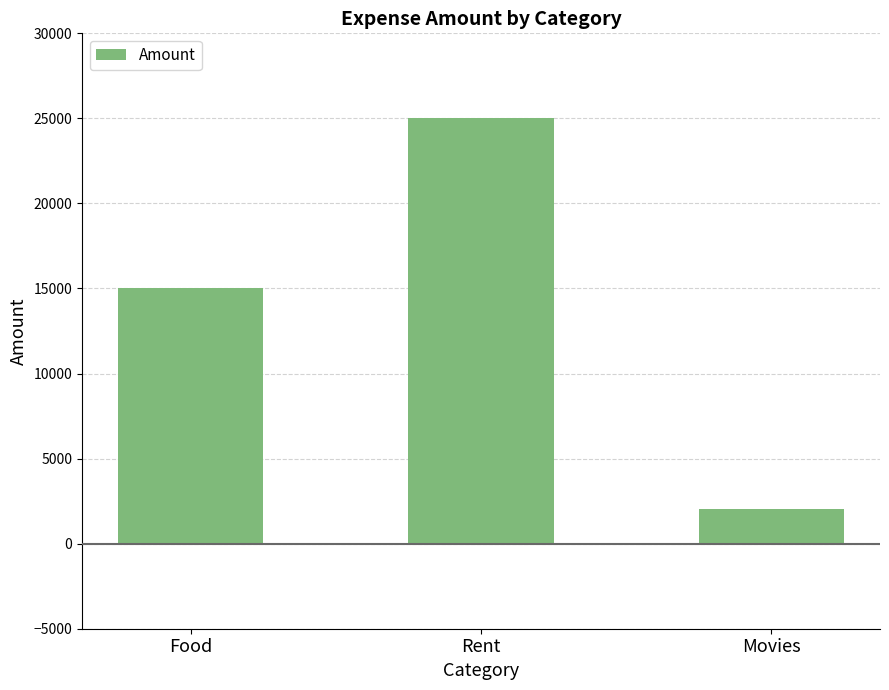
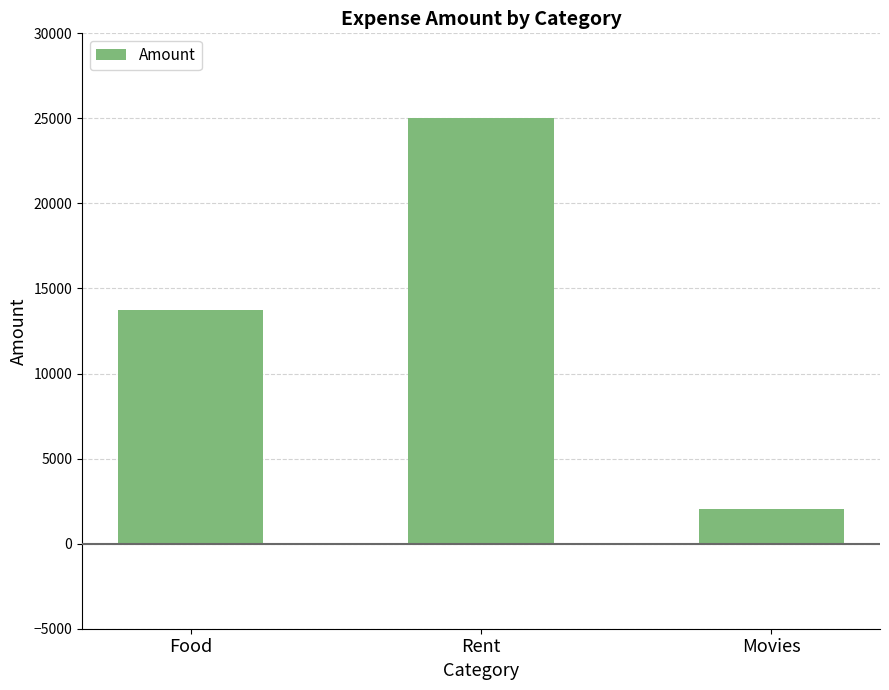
  {
-   "Food": 15000,
+   "Food": 13700,
    "Rent": 25000,
    "Movies": 2000
  }
